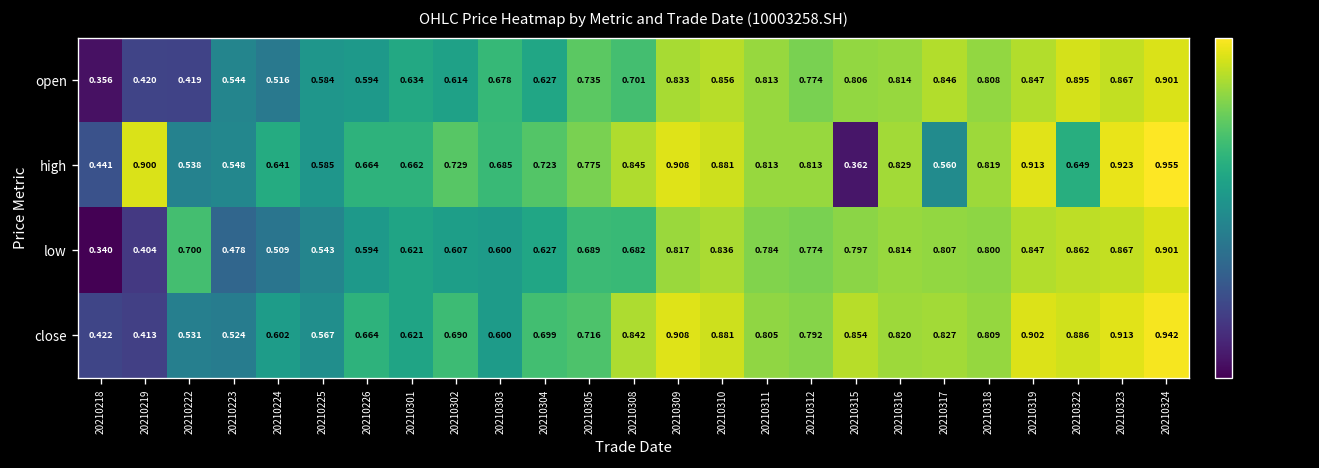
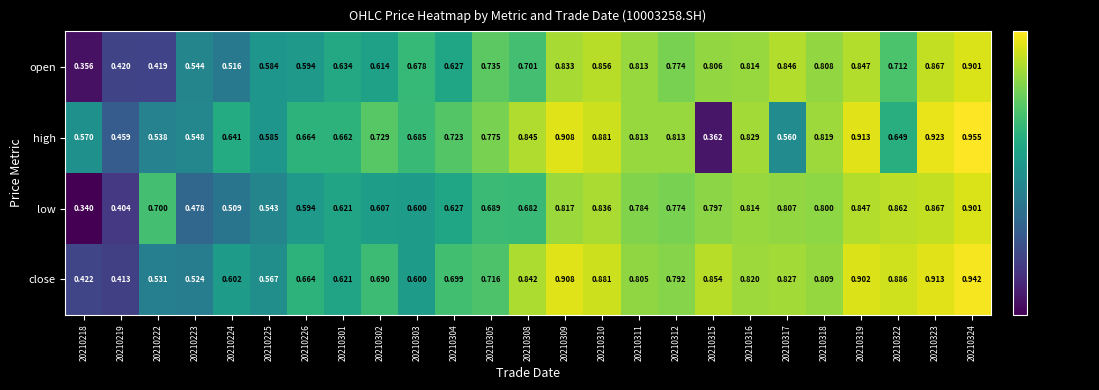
  {
    "open": {
      "20210218": 0.356,
      "20210219": 0.420,
      "20210222": 0.419,
      "20210223": 0.544,
      "20210224": 0.516,
      "20210225": 0.584,
      "20210226": 0.594,
      "20210301": 0.634,
      "20210302": 0.614,
      "20210303": 0.678,
      "20210304": 0.627,
      "20210305": 0.735,
      "20210308": 0.701,
      "20210309": 0.833,
      "20210310": 0.856,
      "20210311": 0.813,
      "20210312": 0.774,
      "20210315": 0.806,
      "20210316": 0.814,
      "20210317": 0.846,
      "20210318": 0.808,
      "20210319": 0.847,
-     "20210322": 0.895,
+     "20210322": 0.712,
      "20210323": 0.867,
      "20210324": 0.901
    },
    "high": {
-     "20210218": 0.441,
-     "20210219": 0.900,
+     "20210218": 0.570,
+     "20210219": 0.459,
      "20210222": 0.538,
      "20210223": 0.548,
      "20210224": 0.641,
      "20210225": 0.585,
      "20210226": 0.664,
      "20210301": 0.662,
      "20210302": 0.729,
      "20210303": 0.685,
      "20210304": 0.723,
      "20210305": 0.775,
      "20210308": 0.845,
      "20210309": 0.908,
      "20210310": 0.881,
      "20210311": 0.813,
      "20210312": 0.813,
      "20210315": 0.362,
      "20210316": 0.829,
      "20210317": 0.560,
      "20210318": 0.819,
      "20210319": 0.913,
      "20210322": 0.649,
      "20210323": 0.923,
      "20210324": 0.955
    },
    "low": {
      "20210218": 0.340,
      "20210219": 0.404,
      "20210222": 0.700,
      "20210223": 0.478,
      "20210224": 0.509,
      "20210225": 0.543,
      "20210226": 0.594,
      "20210301": 0.621,
      "20210302": 0.607,
      "20210303": 0.600,
      "20210304": 0.627,
      "20210305": 0.689,
      "20210308": 0.682,
      "20210309": 0.817,
      "20210310": 0.836,
      "20210311": 0.784,
      "20210312": 0.774,
      "20210315": 0.797,
      "20210316": 0.814,
      "20210317": 0.807,
      "20210318": 0.800,
      "20210319": 0.847,
      "20210322": 0.862,
      "20210323": 0.867,
      "20210324": 0.901
    },
    "close": {
      "20210218": 0.422,
      "20210219": 0.413,
      "20210222": 0.531,
      "20210223": 0.524,
      "20210224": 0.602,
      "20210225": 0.567,
      "20210226": 0.664,
      "20210301": 0.621,
      "20210302": 0.690,
      "20210303": 0.600,
      "20210304": 0.699,
      "20210305": 0.716,
      "20210308": 0.842,
      "20210309": 0.908,
      "20210310": 0.881,
      "20210311": 0.805,
      "20210312": 0.792,
      "20210315": 0.854,
      "20210316": 0.820,
      "20210317": 0.827,
      "20210318": 0.809,
      "20210319": 0.902,
      "20210322": 0.886,
      "20210323": 0.913,
      "20210324": 0.942
    }
  }
